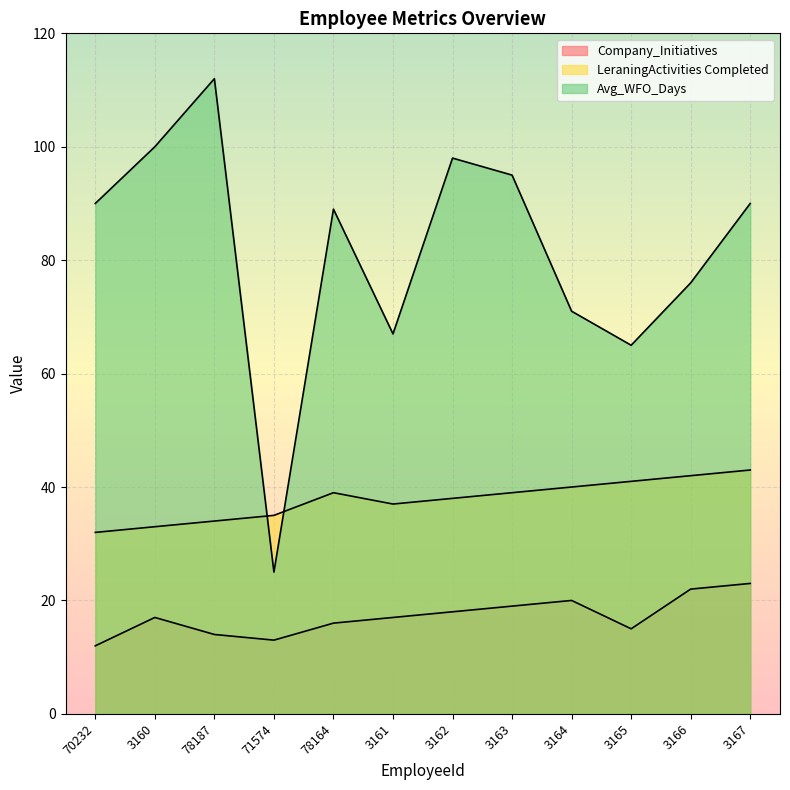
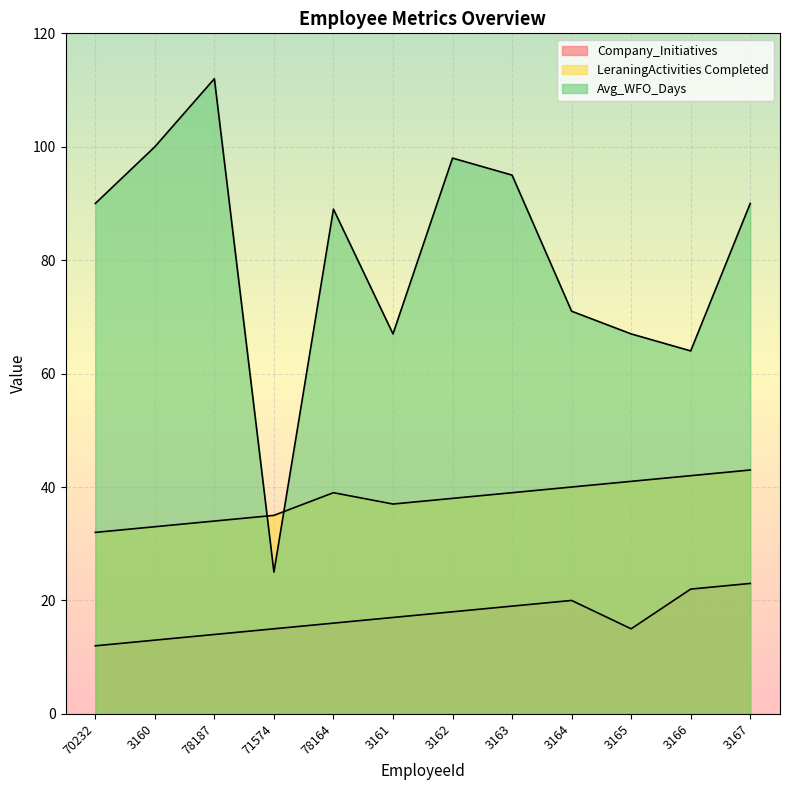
  {
    "Company_Initiatives": {
      "70232": 12,
-     "3160": 17,
+     "3160": 13,
      "78187": 14,
-     "71574": 13,
+     "71574": 15,
      "78164": 16,
      "3161": 17,
      "3162": 18,
      "3163": 19,
      "3164": 20,
      "3165": 15,
      "3166": 22,
      "3167": 23
    },
    "LeraningActivities Completed": {
      "70232": 32,
      "3160": 33,
      "78187": 34,
      "71574": 35,
      "78164": 39,
      "3161": 37,
      "3162": 38,
      "3163": 39,
      "3164": 40,
      "3165": 41,
      "3166": 42,
      "3167": 43
    },
    "Avg_WFO_Days": {
      "70232": 90,
      "3160": 100,
      "78187": 112,
      "71574": 25,
      "78164": 89,
      "3161": 67,
      "3162": 98,
      "3163": 95,
      "3164": 71,
-     "3165": 65,
-     "3166": 76,
+     "3165": 67,
+     "3166": 64,
      "3167": 90
    }
  }
